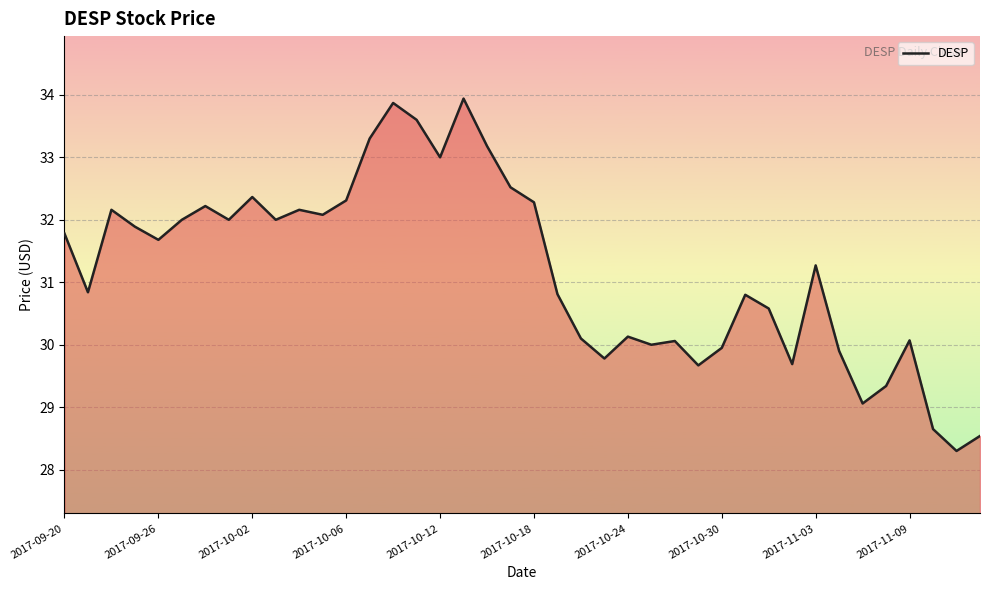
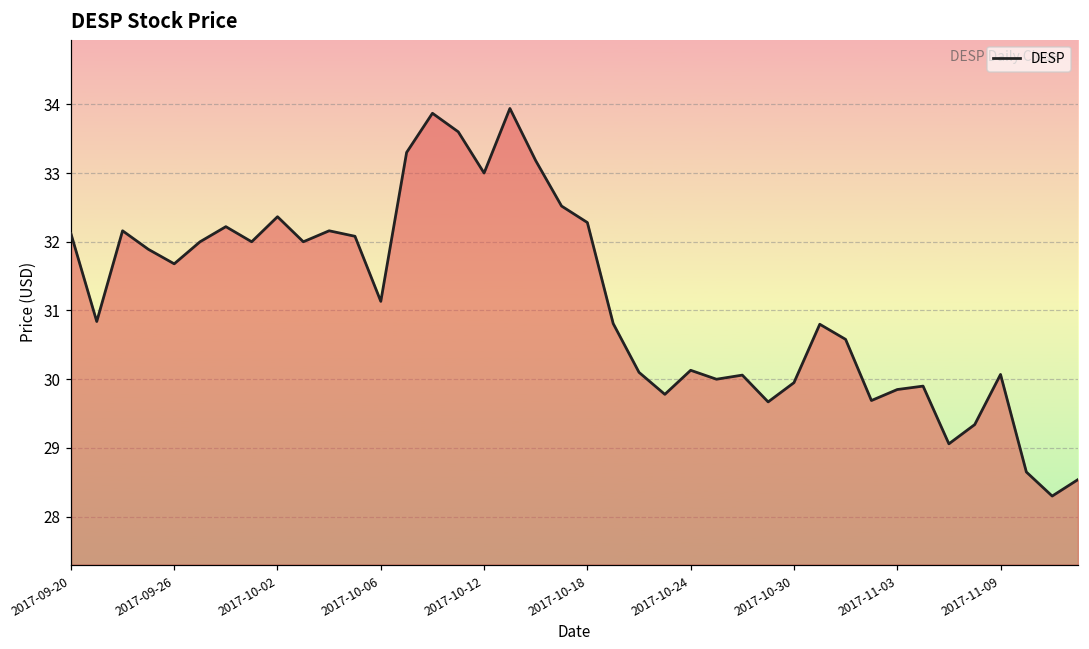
  {
-   "2017-09-20": 31.8,
+   "2017-09-20": 32.1,
    "2017-09-26": 31.7,
    "2017-10-02": 32.4,
-   "2017-10-06": 32.3,
+   "2017-10-06": 31.1,
    "2017-10-12": 33.0,
    "2017-10-18": 32.3,
    "2017-10-24": 30.1,
    "2017-10-30": 30.0,
-   "2017-11-03": 31.3,
+   "2017-11-03": 29.9,
    "2017-11-09": 30.1
  }
